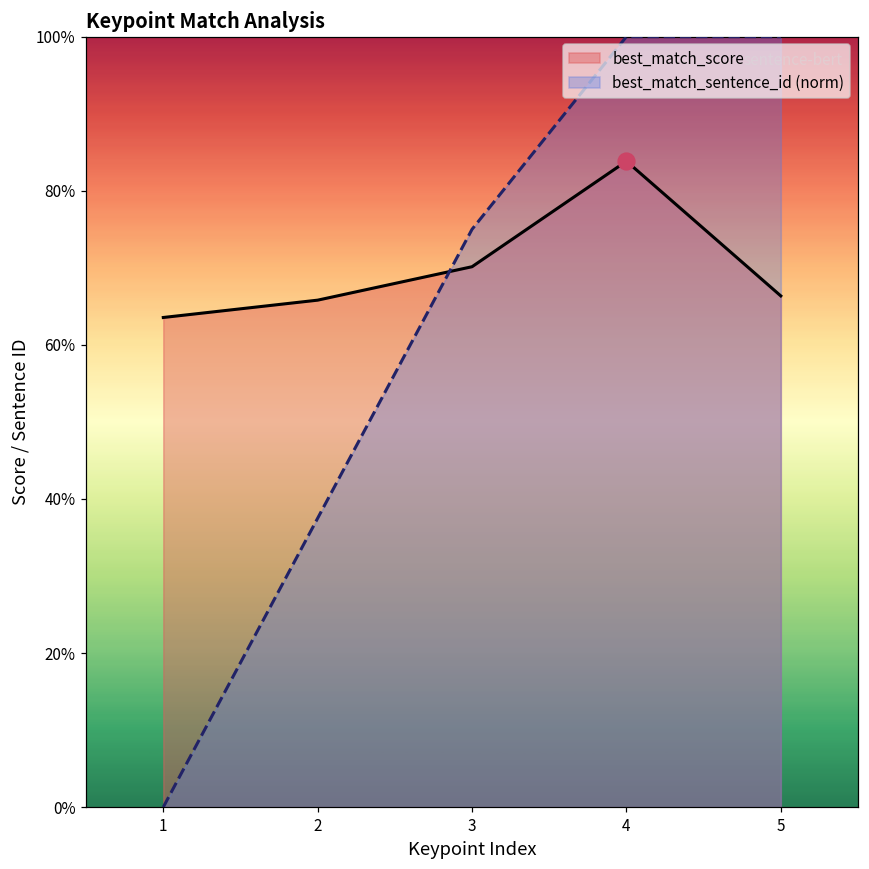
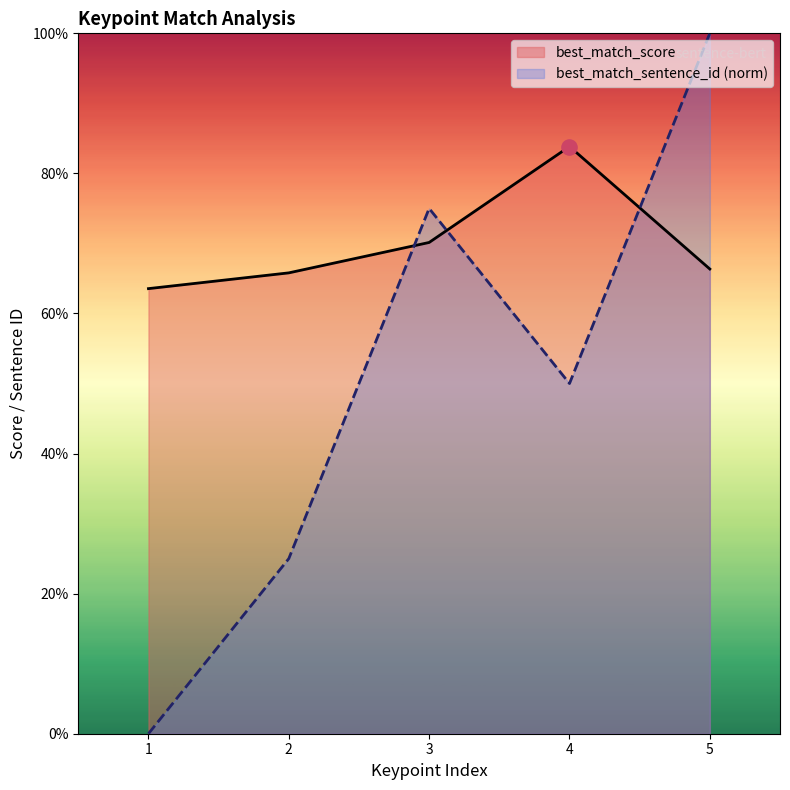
  {
    "best_match_sentence_id (norm)": {
      "1": "0%",
-     "2": "38%",
+     "2": "25%",
      "3": "75%",
-     "4": "100%",
+     "4": "50%",
      "5": "100%"
    }
  }
